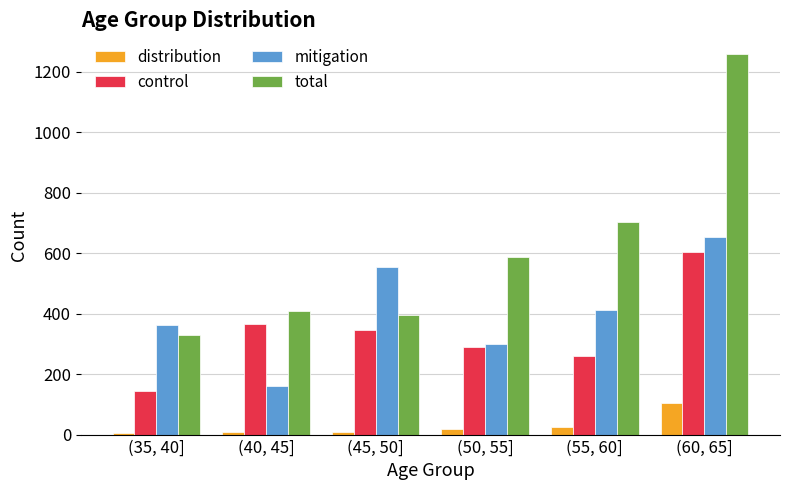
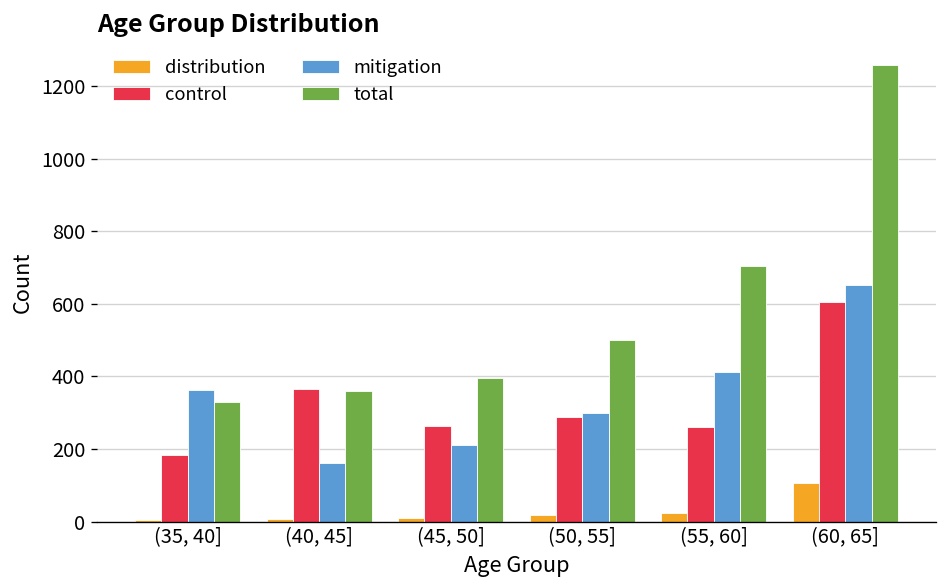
  {
    "distribution": {
      "(45, 50]": 10,
      "(50, 55]": 20,
      "(55, 60]": 20,
      "(60, 65]": 110
    },
    "control": {
-     "(35, 40]": 140,
+     "(35, 40]": 180,
      "(40, 45]": 370,
-     "(45, 50]": 350,
+     "(45, 50]": 260,
      "(50, 55]": 290,
      "(55, 60]": 260,
      "(60, 65]": 610
    },
    "mitigation": {
      "(35, 40]": 360,
      "(40, 45]": 160,
-     "(45, 50]": 550,
+     "(45, 50]": 210,
      "(50, 55]": 300,
      "(55, 60]": 410,
      "(60, 65]": 650
    },
    "total": {
      "(35, 40]": 330,
-     "(40, 45]": 410,
+     "(40, 45]": 360,
      "(45, 50]": 400,
-     "(50, 55]": 590,
+     "(50, 55]": 500,
      "(55, 60]": 700,
      "(60, 65]": 1260
    }
  }
